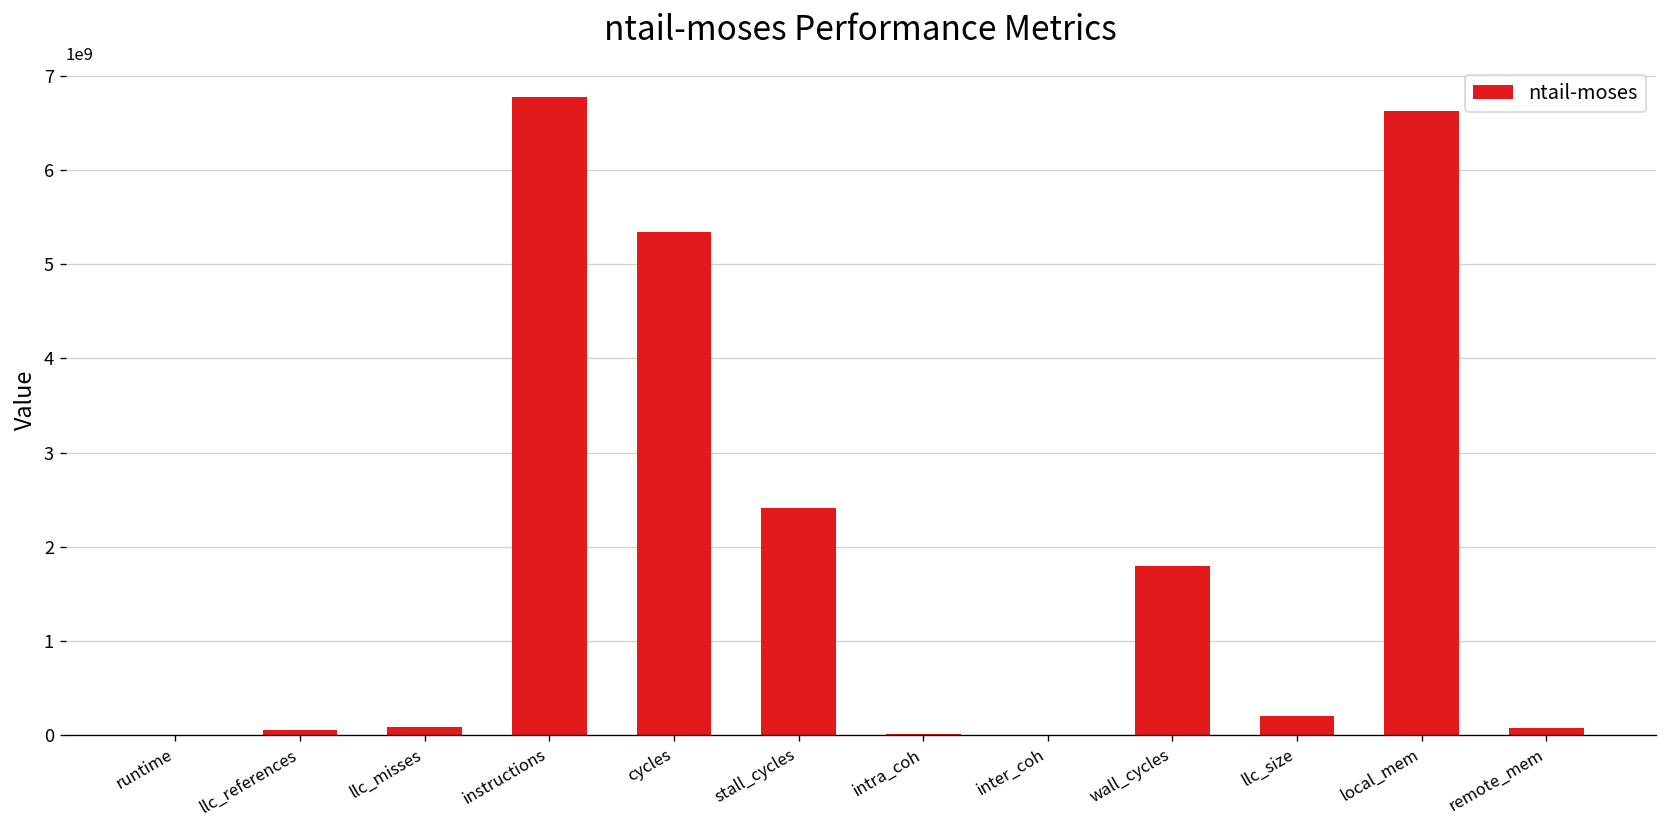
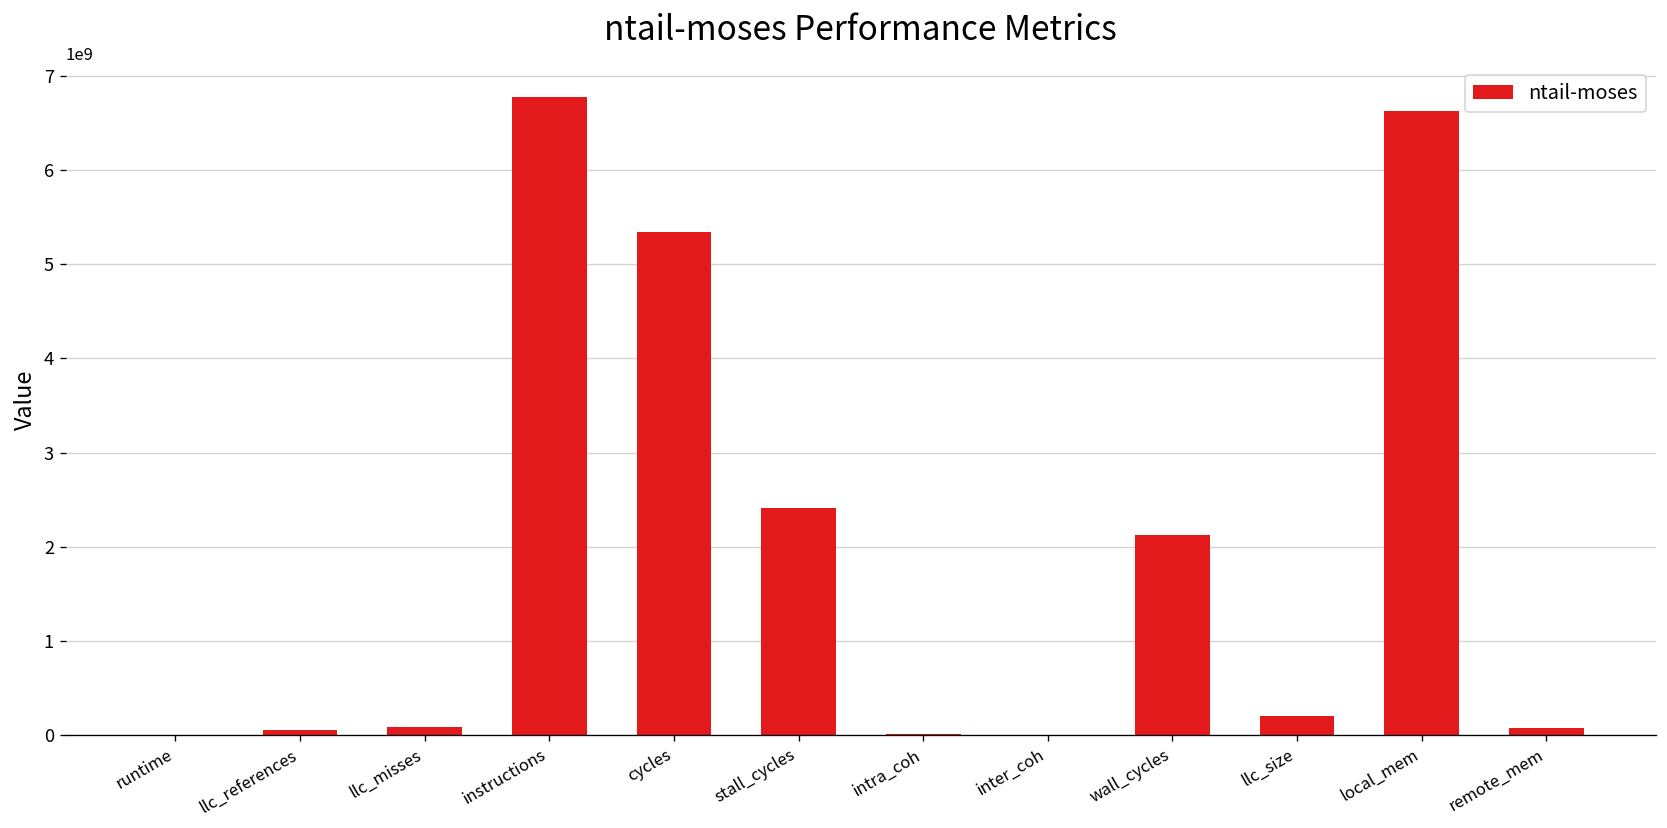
  {
    "llc_references": 100000000,
    "llc_misses": 100000000,
    "instructions": 6800000000,
    "cycles": 5300000000,
    "stall_cycles": 2400000000,
-   "wall_cycles": 1800000000,
+   "wall_cycles": 2100000000,
    "llc_size": 200000000,
    "local_mem": 6600000000,
    "remote_mem": 100000000
  }
